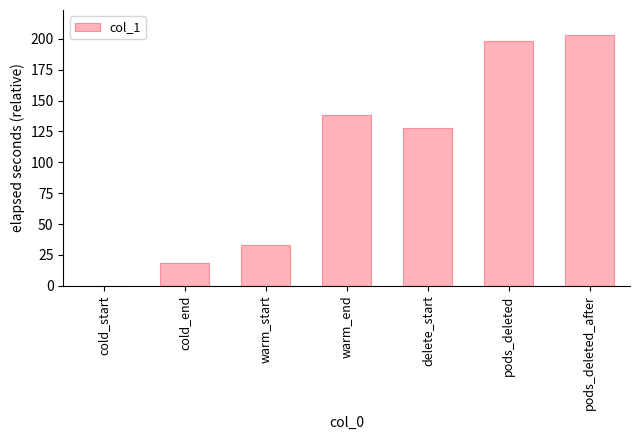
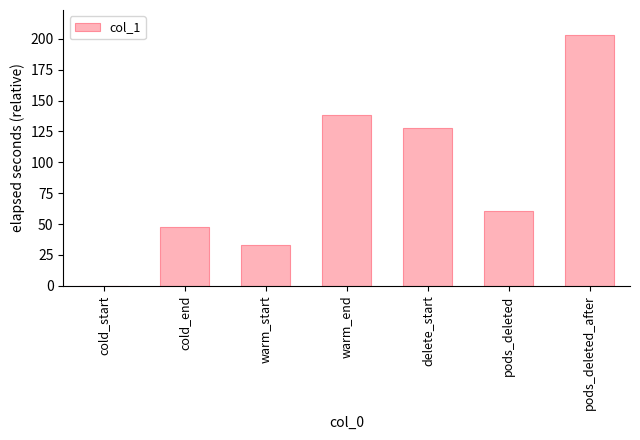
  {
    "cold_start": 0,
-   "cold_end": 18,
+   "cold_end": 48,
    "warm_start": 33,
    "warm_end": 138,
    "delete_start": 128,
-   "pods_deleted": 198,
+   "pods_deleted": 61,
    "pods_deleted_after": 203
  }
